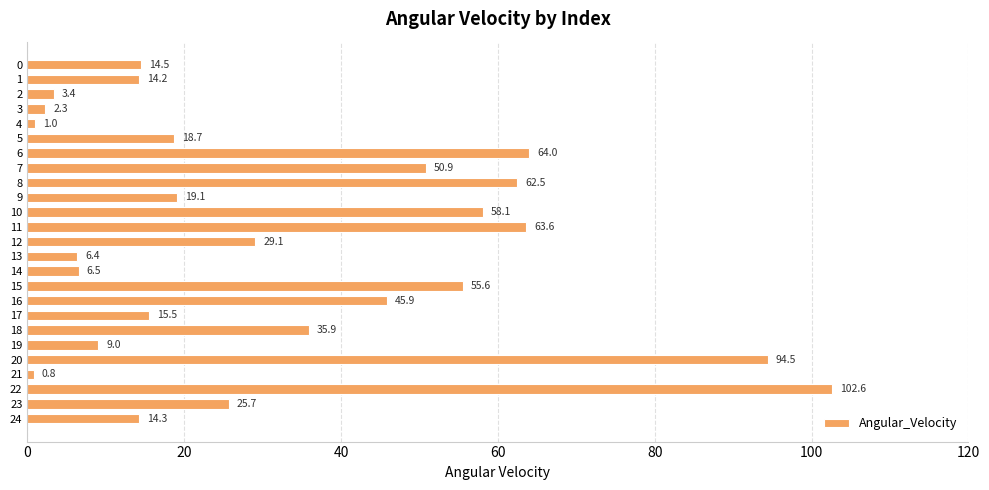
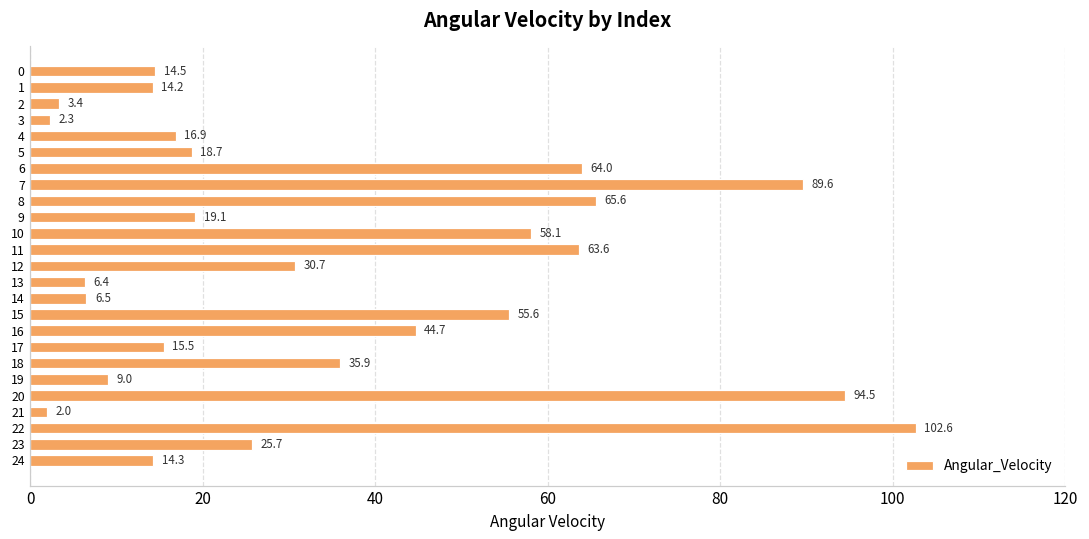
  {
    "0": 14.5,
    "1": 14.2,
    "2": 3.4,
    "3": 2.3,
-   "4": 1.0,
+   "4": 16.9,
    "5": 18.7,
    "6": 64.0,
-   "7": 50.9,
-   "8": 62.5,
+   "7": 89.6,
+   "8": 65.6,
    "9": 19.1,
    "10": 58.1,
    "11": 63.6,
-   "12": 29.1,
+   "12": 30.7,
    "13": 6.4,
    "14": 6.5,
    "15": 55.6,
-   "16": 45.9,
+   "16": 44.7,
    "17": 15.5,
    "18": 35.9,
    "19": 9.0,
    "20": 94.5,
-   "21": 0.8,
+   "21": 2.0,
    "22": 102.6,
    "23": 25.7,
    "24": 14.3
  }
